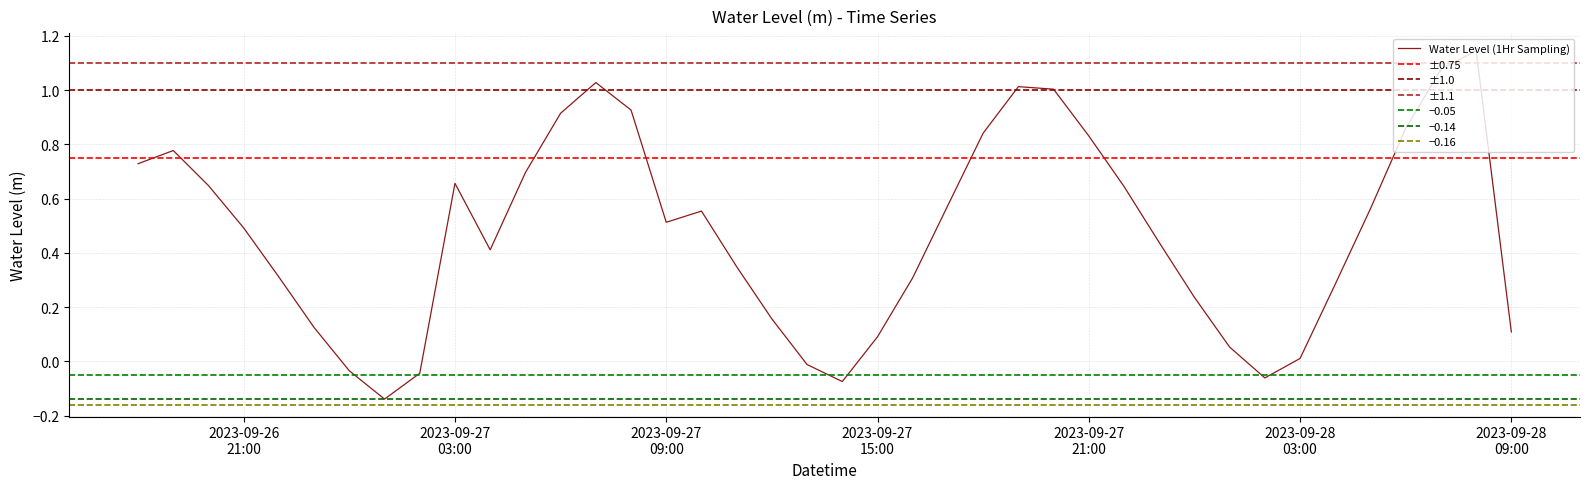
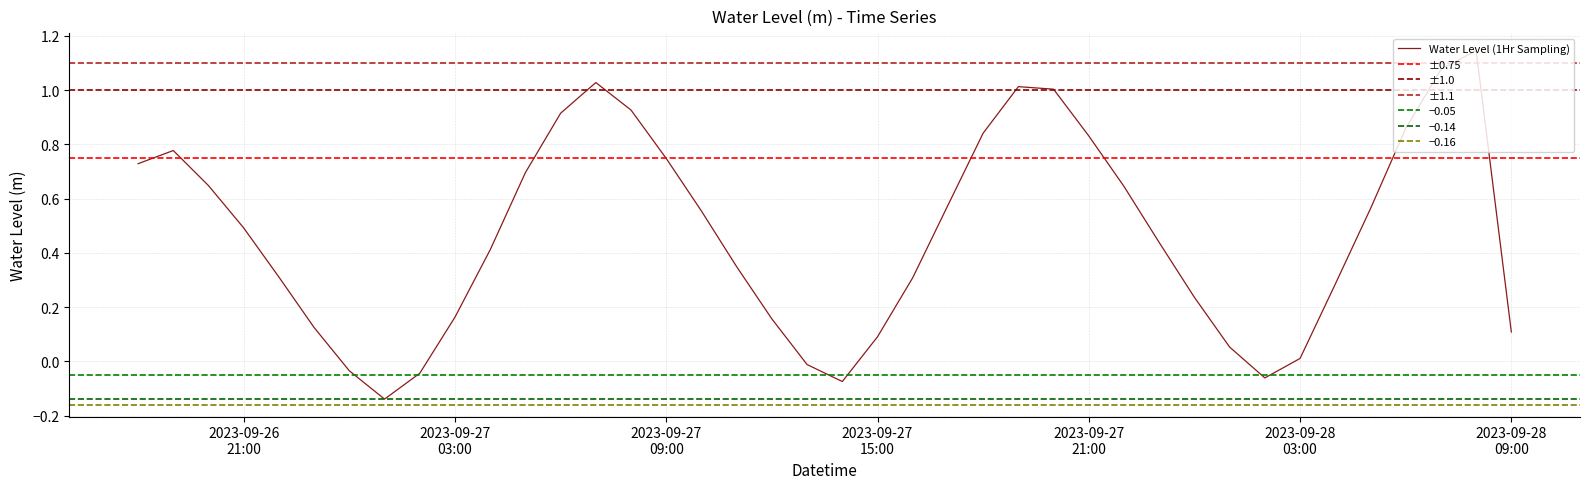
  {
    "2023-09-26 21:00": 0.49,
-   "2023-09-27 03:00": 0.66,
-   "2023-09-27 09:00": 0.51,
+   "2023-09-27 03:00": 0.16,
+   "2023-09-27 09:00": 0.75,
    "2023-09-27 15:00": 0.09,
    "2023-09-27 21:00": 0.83,
    "2023-09-28 03:00": 0.01,
    "2023-09-28 09:00": 0.11
  }
